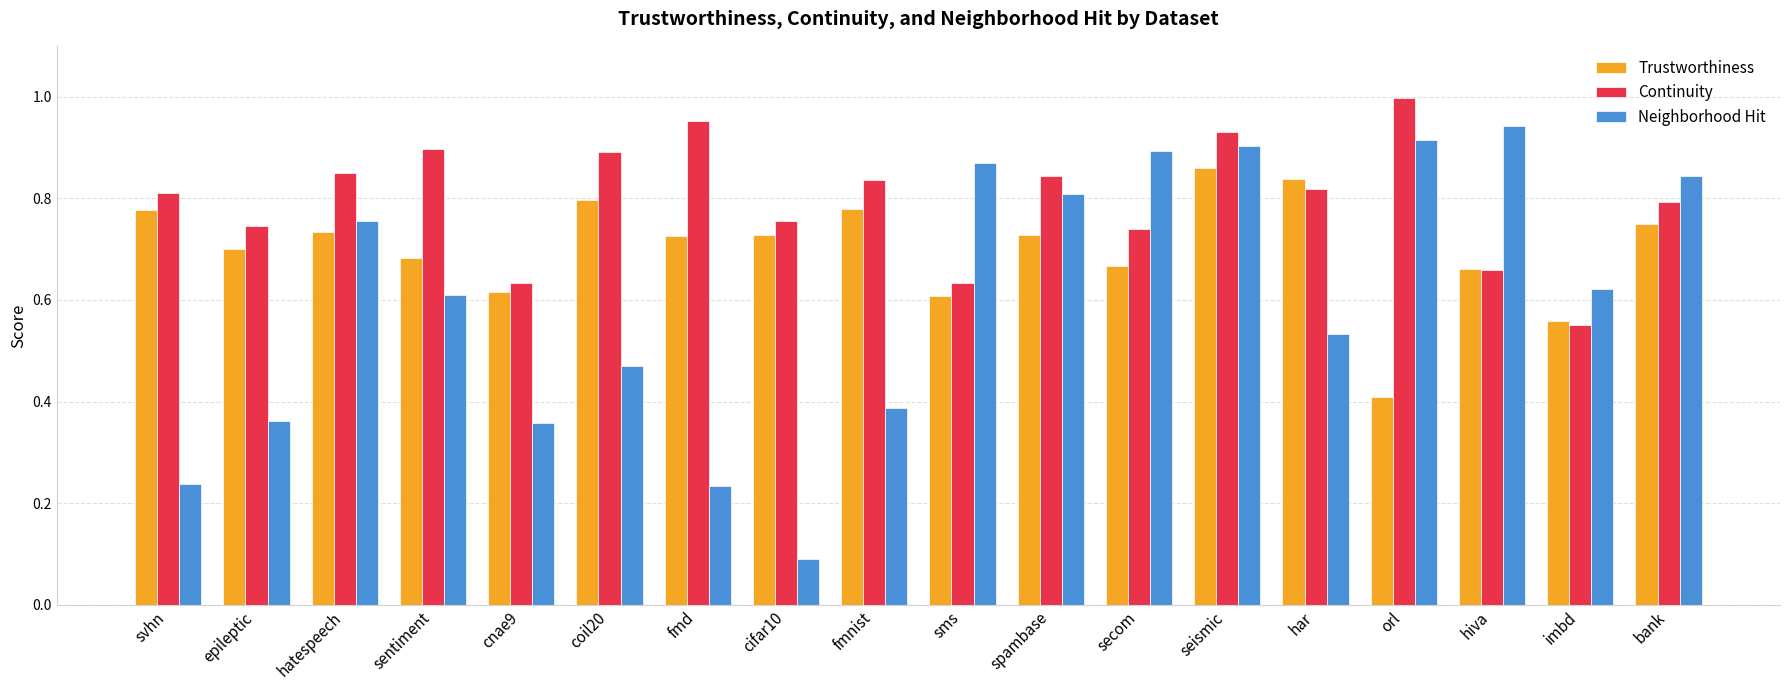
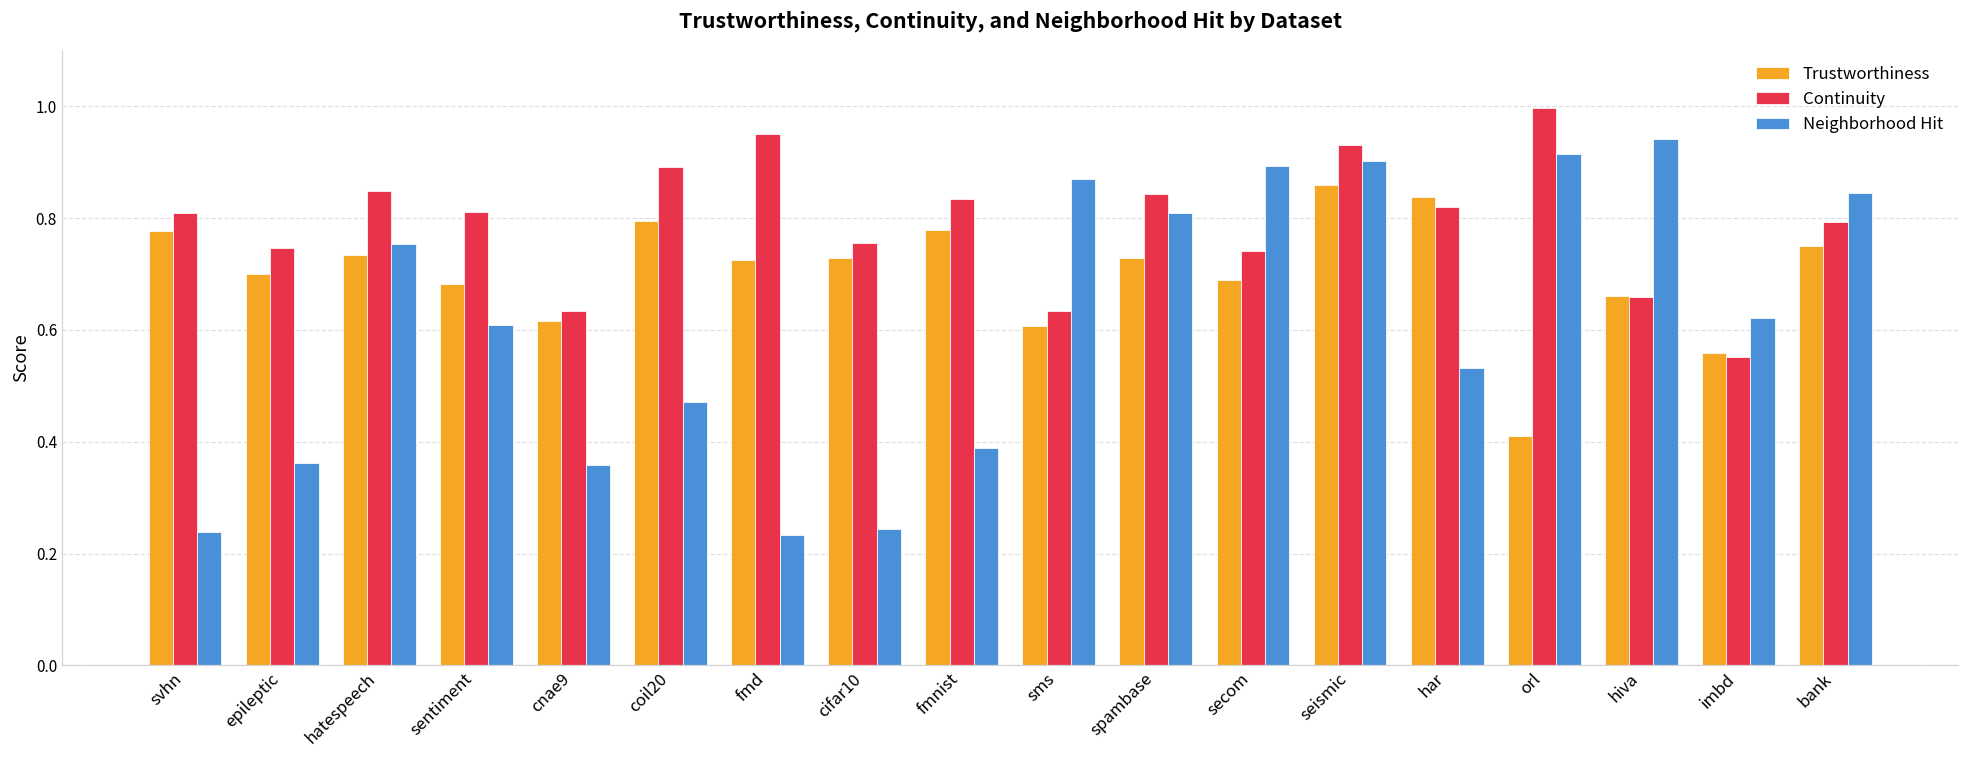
  {
    "Trustworthiness": {
      "svhn": 0.78,
      "epileptic": 0.70,
      "hatespeech": 0.73,
      "sentiment": 0.68,
      "cnae9": 0.62,
      "coil20": 0.80,
      "fmd": 0.73,
      "cifar10": 0.73,
      "fmnist": 0.78,
      "sms": 0.61,
      "spambase": 0.73,
-     "secom": 0.67,
+     "secom": 0.69,
      "seismic": 0.86,
      "har": 0.84,
      "orl": 0.41,
      "hiva": 0.66,
      "imbd": 0.56,
      "bank": 0.75
    },
    "Continuity": {
      "svhn": 0.81,
      "epileptic": 0.75,
      "hatespeech": 0.85,
-     "sentiment": 0.90,
+     "sentiment": 0.81,
      "cnae9": 0.63,
      "coil20": 0.89,
      "fmd": 0.95,
      "cifar10": 0.76,
      "fmnist": 0.84,
      "sms": 0.63,
      "spambase": 0.84,
      "secom": 0.74,
      "seismic": 0.93,
      "har": 0.82,
      "orl": 1.00,
      "hiva": 0.66,
      "imbd": 0.55,
      "bank": 0.79
    },
    "Neighborhood Hit": {
      "svhn": 0.24,
      "epileptic": 0.36,
      "hatespeech": 0.75,
      "sentiment": 0.61,
      "cnae9": 0.36,
      "coil20": 0.47,
      "fmd": 0.23,
-     "cifar10": 0.09,
+     "cifar10": 0.24,
      "fmnist": 0.39,
      "sms": 0.87,
      "spambase": 0.81,
      "secom": 0.89,
      "seismic": 0.90,
      "har": 0.53,
      "orl": 0.91,
      "hiva": 0.94,
      "imbd": 0.62,
      "bank": 0.84
    }
  }
